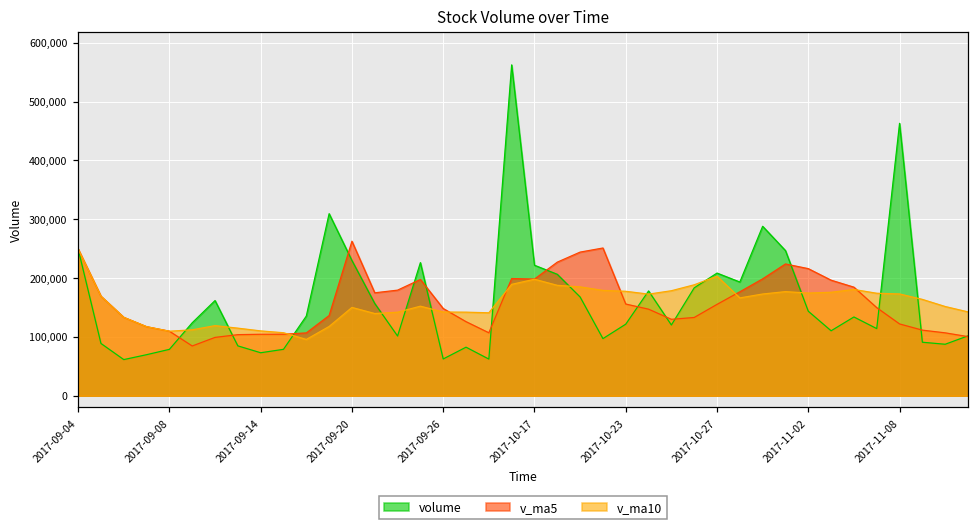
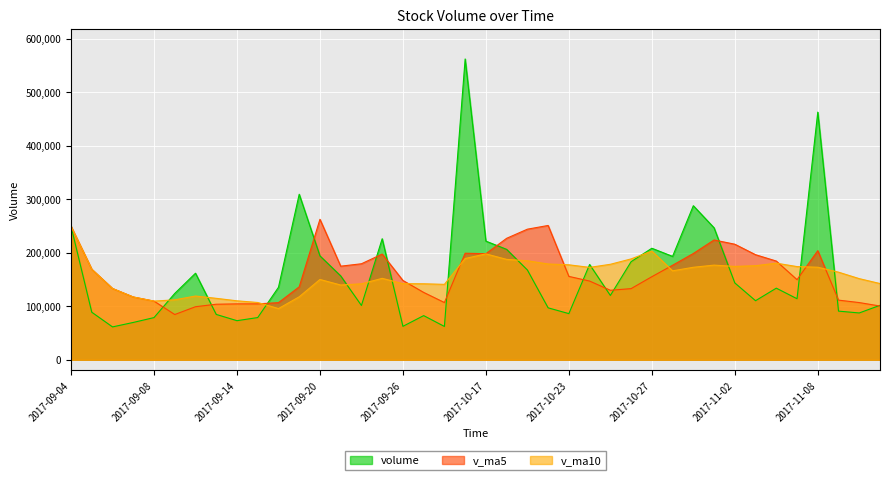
  {
    "volume": {
      "2017-09-08": "80,000",
      "2017-09-14": "70,000",
-     "2017-09-20": "230,000",
+     "2017-09-20": "190,000",
      "2017-09-26": "60,000",
      "2017-10-17": "220,000",
-     "2017-10-23": "120,000",
+     "2017-10-23": "90,000",
      "2017-10-27": "210,000",
      "2017-11-02": "140,000",
      "2017-11-08": "460,000"
    },
    "v_ma5": {
      "2017-09-14": "100,000",
      "2017-09-20": "260,000",
      "2017-09-26": "150,000",
      "2017-10-23": "160,000",
      "2017-10-27": "160,000",
      "2017-11-02": "220,000",
-     "2017-11-08": "120,000"
+     "2017-11-08": "200,000"
    },
    "v_ma10": {
      "2017-09-14": "110,000",
      "2017-09-20": "150,000",
      "2017-09-26": "140,000",
      "2017-10-23": "180,000",
      "2017-10-27": "200,000",
      "2017-11-02": "170,000",
      "2017-11-08": "170,000"
    }
  }
